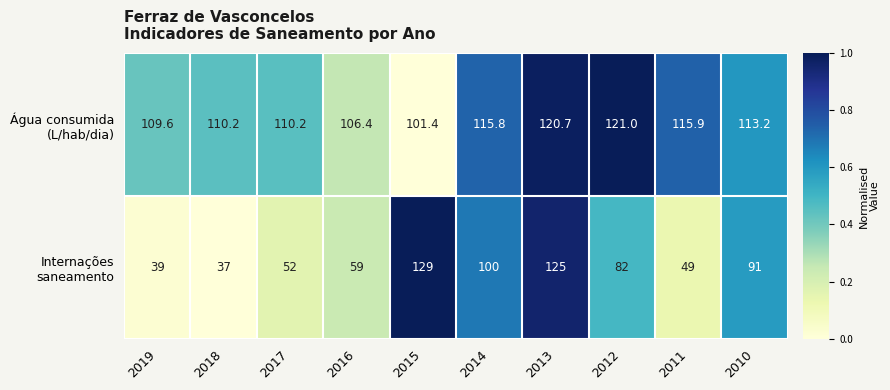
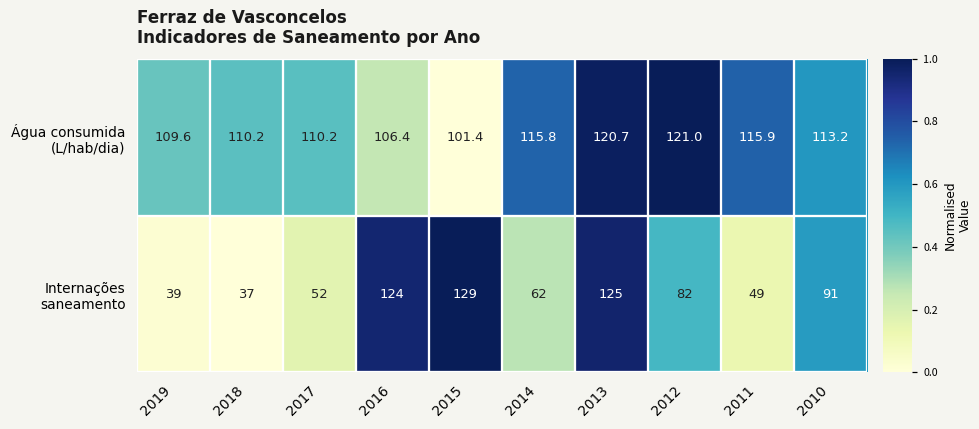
  {
    "Água consumida (L/hab/dia)": {
      "2019": 109.6,
      "2018": 110.2,
      "2017": 110.2,
      "2016": 106.4,
      "2015": 101.4,
      "2014": 115.8,
      "2013": 120.7,
      "2012": 121.0,
      "2011": 115.9,
      "2010": 113.2
    },
    "Internações saneamento": {
      "2019": 39,
      "2018": 37,
      "2017": 52,
-     "2016": 59,
+     "2016": 124,
      "2015": 129,
-     "2014": 100,
+     "2014": 62,
      "2013": 125,
      "2012": 82,
      "2011": 49,
      "2010": 91
    }
  }
